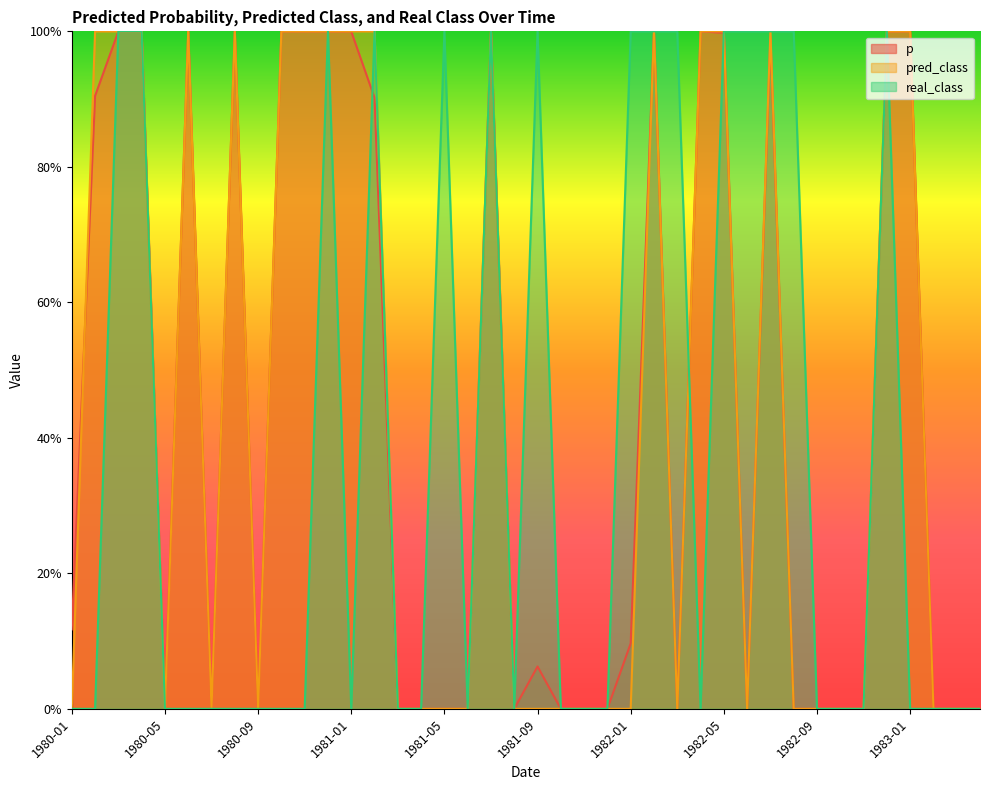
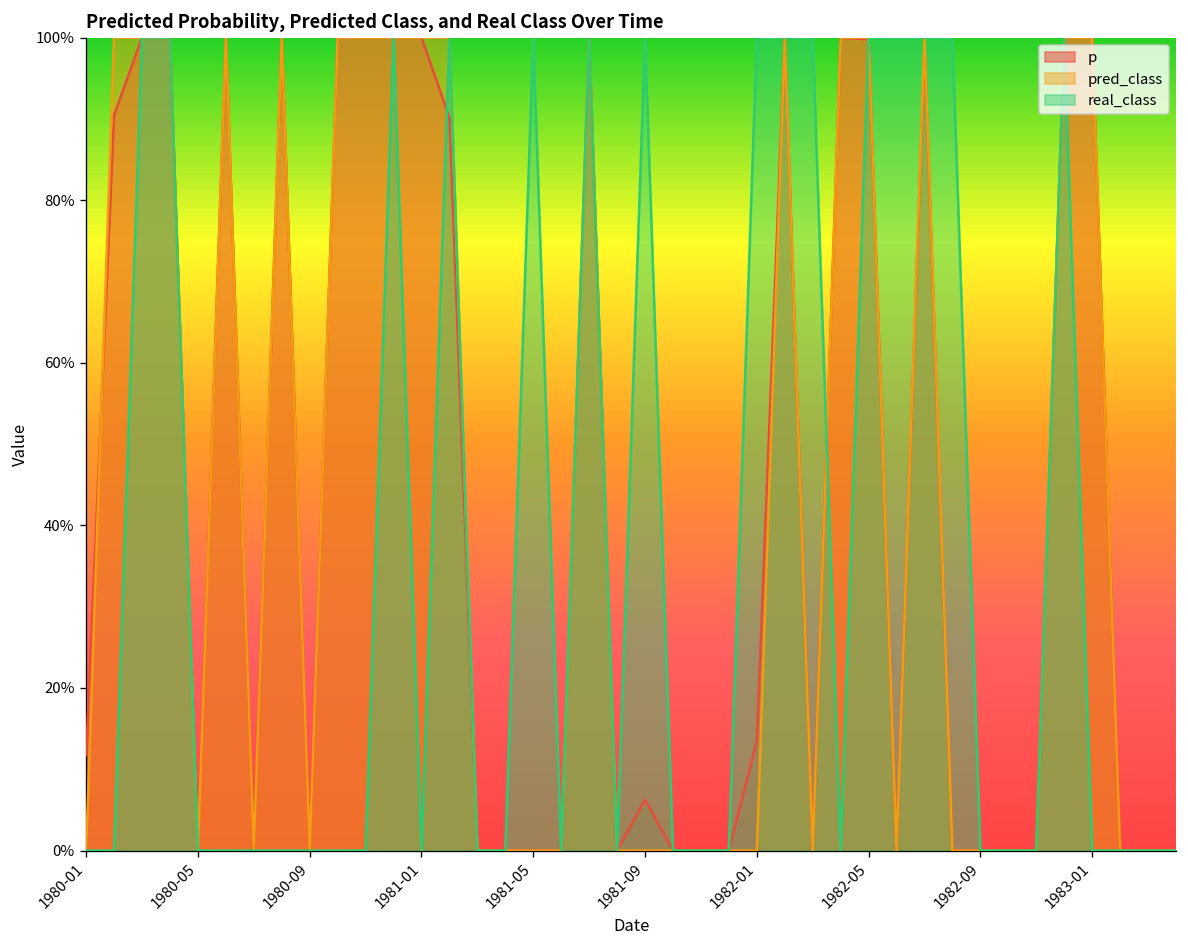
  {
    "p": {
      "1980-01": "12%",
      "1980-05": "1%",
      "1981-09": "6%",
-     "1982-01": "10%"
+     "1982-01": "13%"
    },
    "pred_class": {
      "1981-09": "0%",
      "1982-01": "0%"
    },
    "real_class": {
      "1981-01": "0%",
      "1981-05": "100%",
      "1981-09": "100%",
      "1982-01": "100%",
      "1983-01": "0%"
    }
  }
